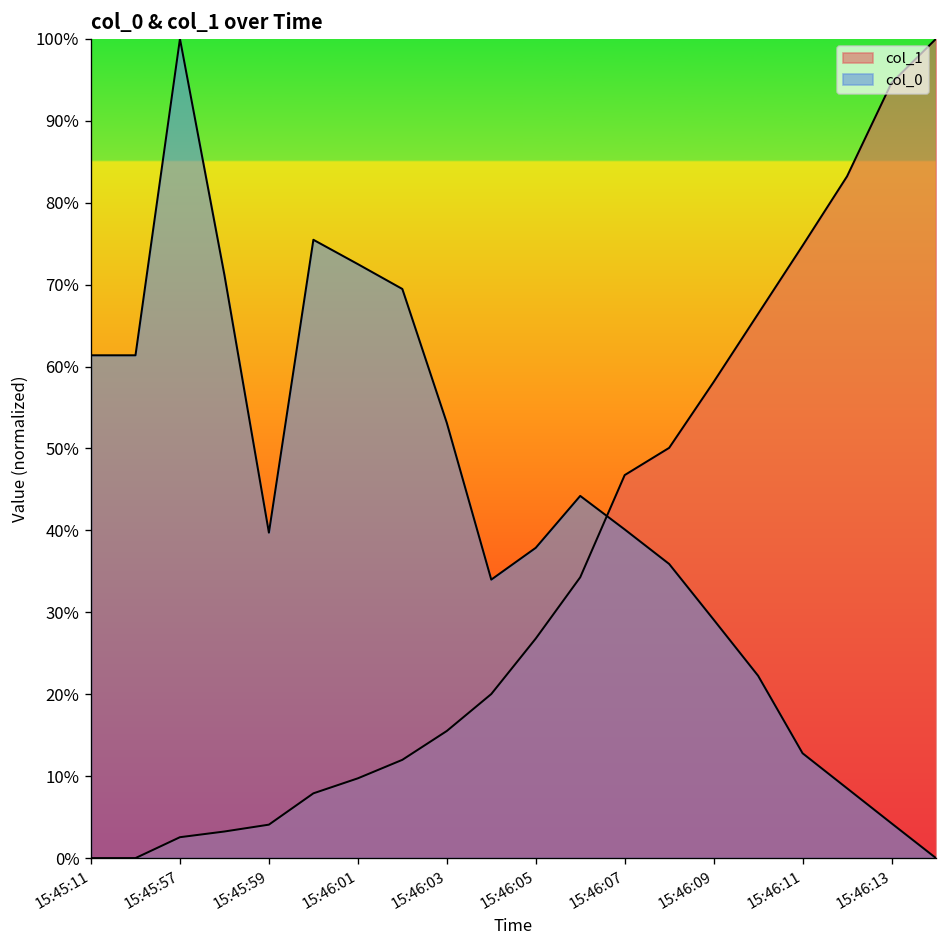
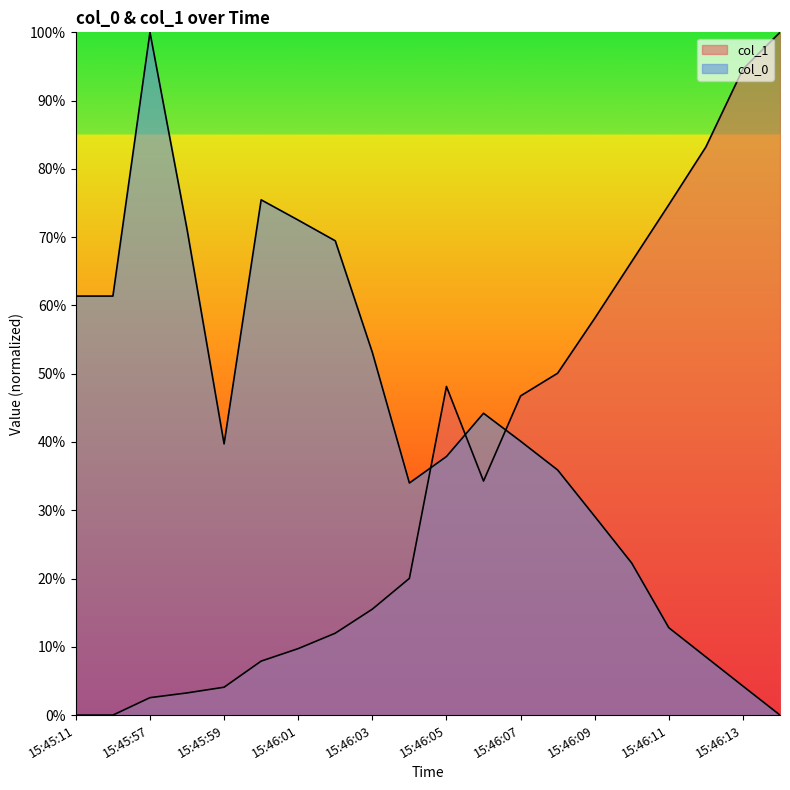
  {
    "col_1": {
      "15:45:11": "0%",
      "15:45:57": "3%",
      "15:45:59": "4%",
      "15:46:01": "10%",
      "15:46:03": "16%",
-     "15:46:05": "27%",
+     "15:46:05": "48%",
      "15:46:07": "47%",
      "15:46:09": "58%",
      "15:46:11": "75%"
    },
    "col_0": {
      "15:45:11": "61%",
      "15:45:57": "100%",
      "15:45:59": "40%",
      "15:46:01": "72%",
      "15:46:03": "53%",
      "15:46:05": "38%",
      "15:46:07": "40%",
      "15:46:09": "29%",
      "15:46:11": "13%",
      "15:46:13": "4%"
    }
  }
